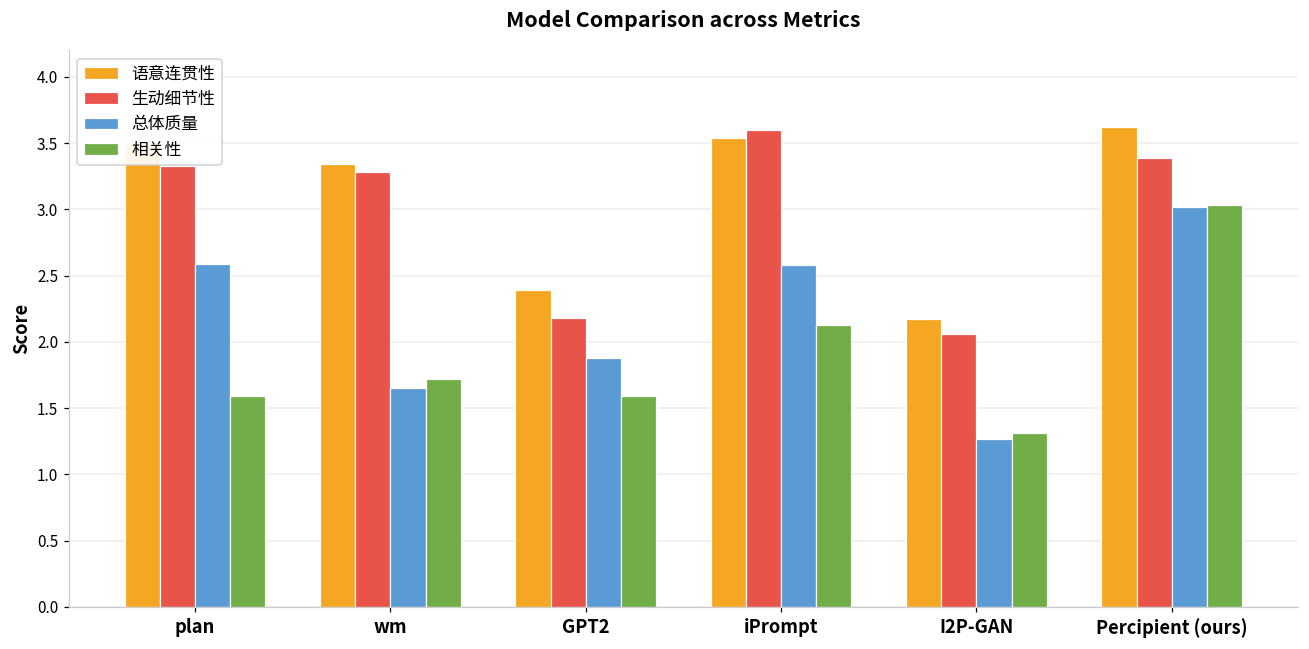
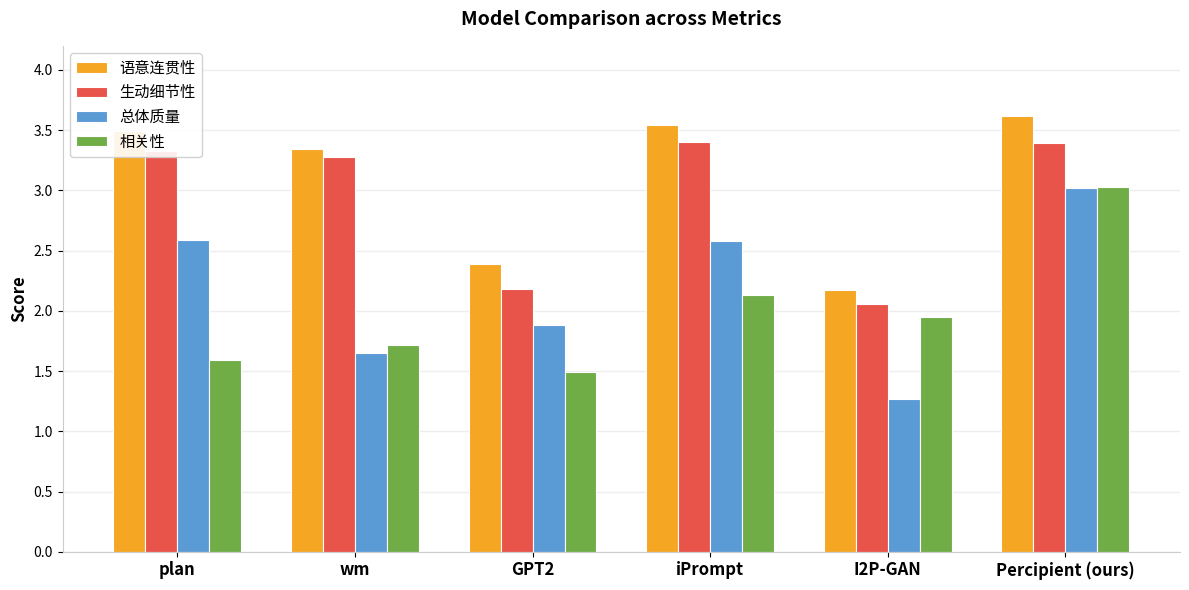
  {
    "语意连贯性": {
      "wm": 3.34,
      "GPT2": 2.39,
      "iPrompt": 3.54,
      "I2P-GAN": 2.17,
      "Percipient (ours)": 3.62
    },
    "生动细节性": {
      "wm": 3.3,
      "GPT2": 2.2,
-     "iPrompt": 3.6,
+     "iPrompt": 3.4,
      "I2P-GAN": 2.06,
      "Percipient (ours)": 3.4
    },
    "总体质量": {
      "plan": 2.59,
      "wm": 1.65,
      "GPT2": 1.88,
      "iPrompt": 2.58,
      "I2P-GAN": 1.27,
      "Percipient (ours)": 3.02
    },
    "相关性": {
      "plan": 1.59,
      "wm": 1.72,
-     "GPT2": 1.59,
+     "GPT2": 1.49,
      "iPrompt": 2.13,
-     "I2P-GAN": 1.31,
+     "I2P-GAN": 1.95,
      "Percipient (ours)": 3.03
    }
  }
